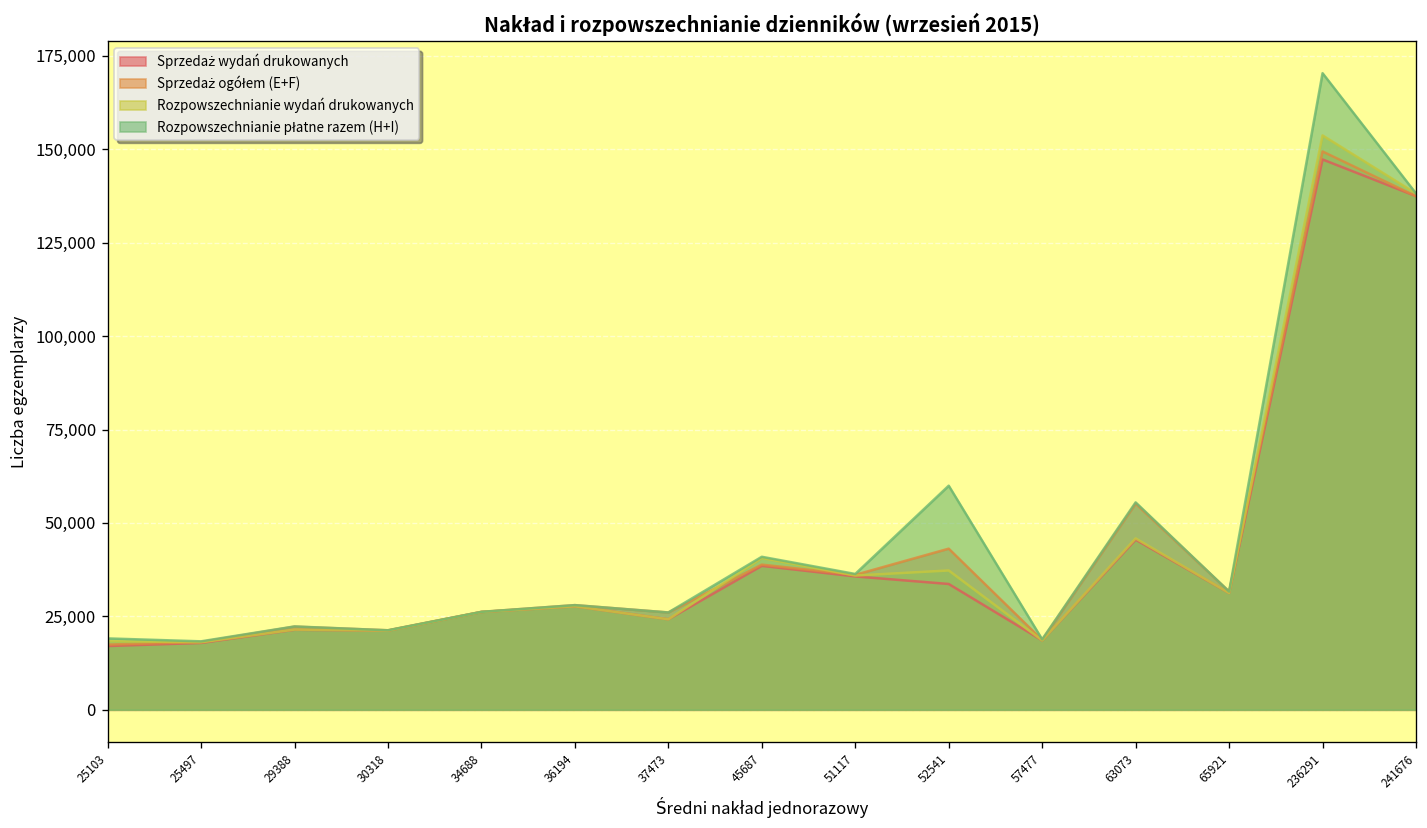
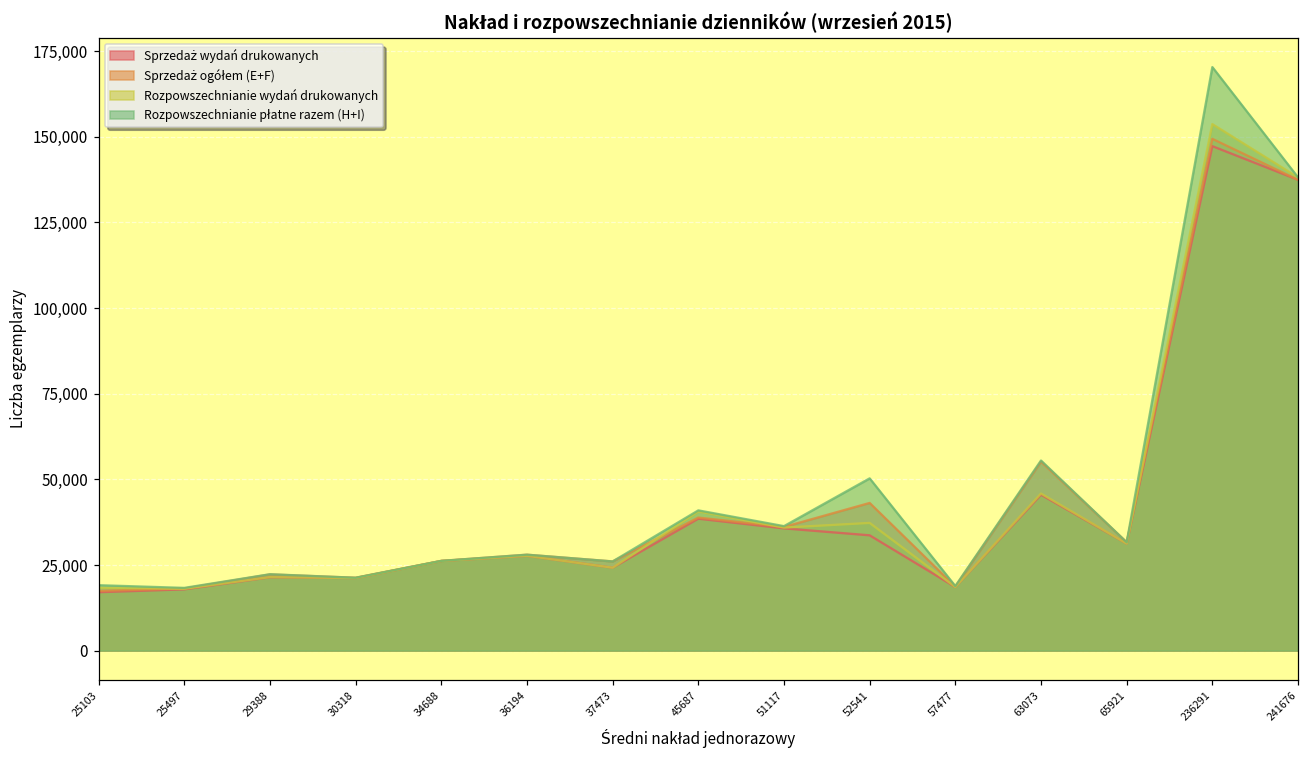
  {
    "Rozpowszechnianie płatne razem (H+I)": {
-     "52541": "60,000",
+     "52541": "50,000",
      "236291": "170,000"
    }
  }
